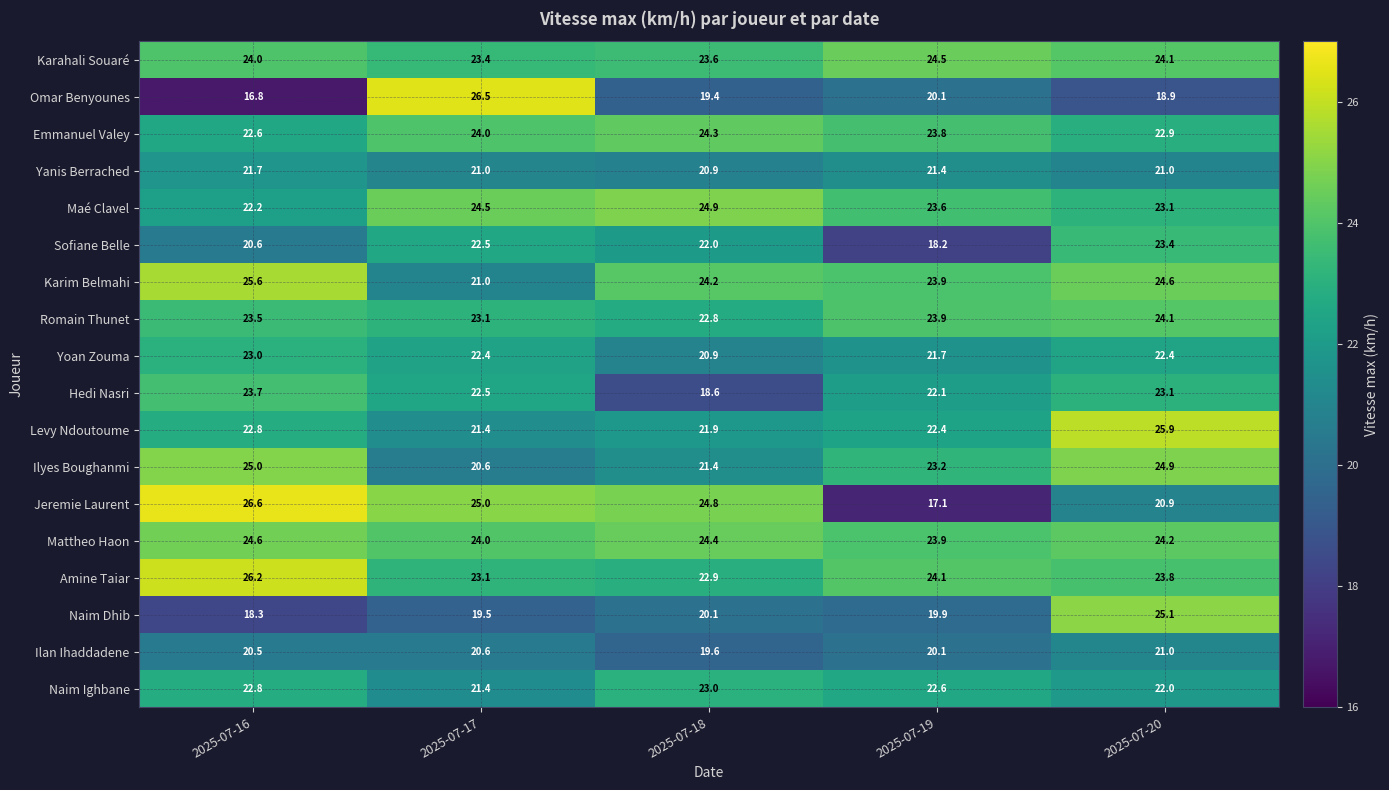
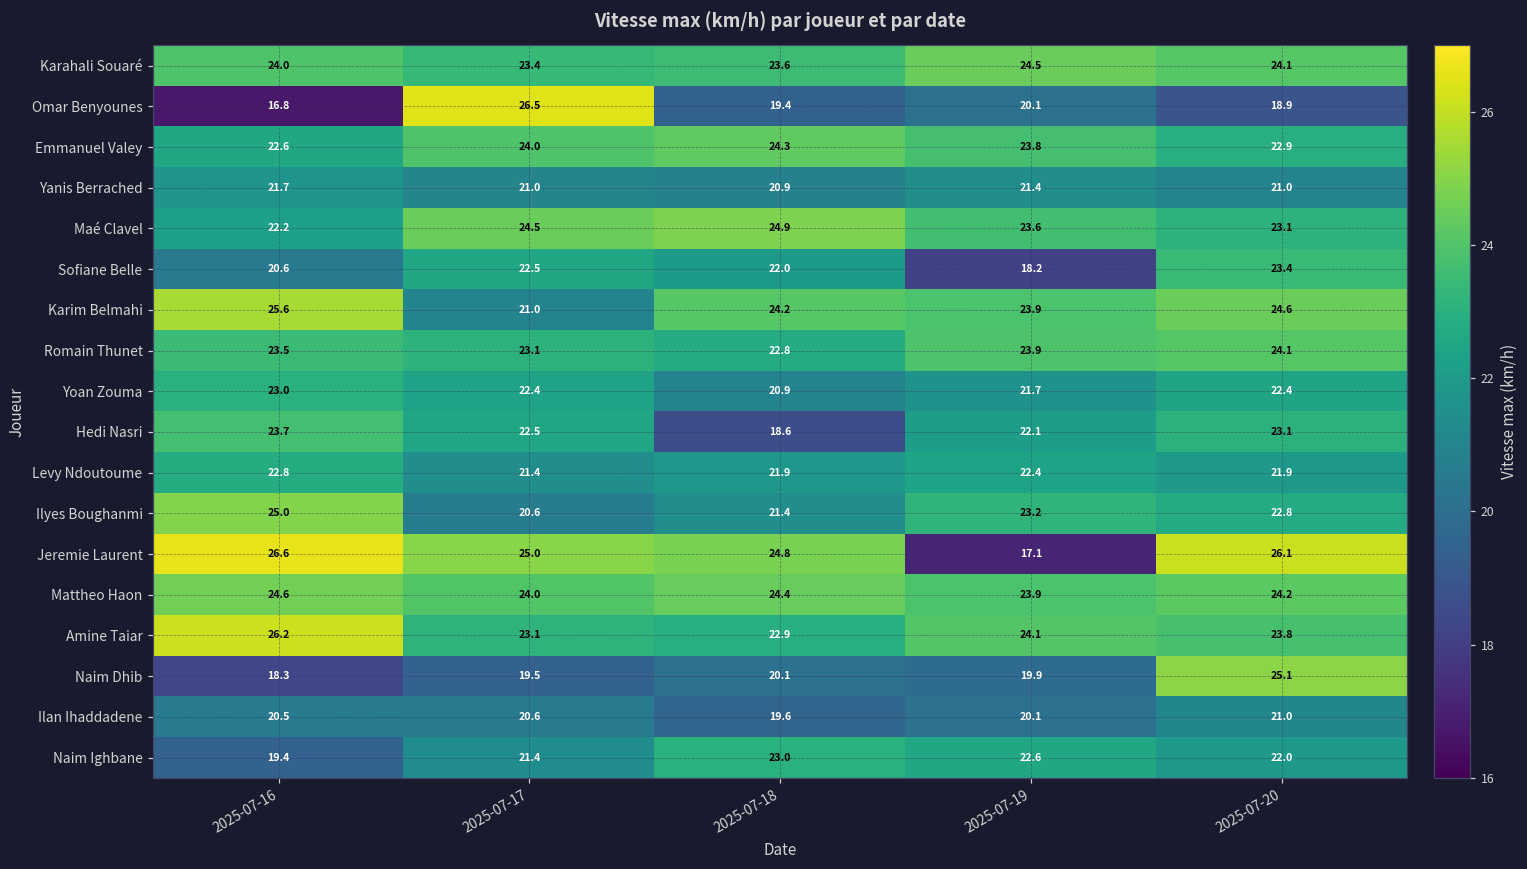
  {
    "Karahali Souaré": {
      "2025-07-16": 24.0,
      "2025-07-17": 23.4,
      "2025-07-18": 23.6,
      "2025-07-19": 24.5,
      "2025-07-20": 24.1
    },
    "Omar Benyounes": {
      "2025-07-16": 16.8,
      "2025-07-17": 26.5,
      "2025-07-18": 19.4,
      "2025-07-19": 20.1,
      "2025-07-20": 18.9
    },
    "Emmanuel Valey": {
      "2025-07-16": 22.6,
      "2025-07-17": 24.0,
      "2025-07-18": 24.3,
      "2025-07-19": 23.8,
      "2025-07-20": 22.9
    },
    "Yanis Berrached": {
      "2025-07-16": 21.7,
      "2025-07-17": 21.0,
      "2025-07-18": 20.9,
      "2025-07-19": 21.4,
      "2025-07-20": 21.0
    },
    "Maé Clavel": {
      "2025-07-16": 22.2,
      "2025-07-17": 24.5,
      "2025-07-18": 24.9,
      "2025-07-19": 23.6,
      "2025-07-20": 23.1
    },
    "Sofiane Belle": {
      "2025-07-16": 20.6,
      "2025-07-17": 22.5,
      "2025-07-18": 22.0,
      "2025-07-19": 18.2,
      "2025-07-20": 23.4
    },
    "Karim Belmahi": {
      "2025-07-16": 25.6,
      "2025-07-17": 21.0,
      "2025-07-18": 24.2,
      "2025-07-19": 23.9,
      "2025-07-20": 24.6
    },
    "Romain Thunet": {
      "2025-07-16": 23.5,
      "2025-07-17": 23.1,
      "2025-07-18": 22.8,
      "2025-07-19": 23.9,
      "2025-07-20": 24.1
    },
    "Yoan Zouma": {
      "2025-07-16": 23.0,
      "2025-07-17": 22.4,
      "2025-07-18": 20.9,
      "2025-07-19": 21.7,
      "2025-07-20": 22.4
    },
    "Hedi Nasri": {
      "2025-07-16": 23.7,
      "2025-07-17": 22.5,
      "2025-07-18": 18.6,
      "2025-07-19": 22.1,
      "2025-07-20": 23.1
    },
    "Levy Ndoutoume": {
      "2025-07-16": 22.8,
      "2025-07-17": 21.4,
      "2025-07-18": 21.9,
      "2025-07-19": 22.4,
-     "2025-07-20": 25.9
+     "2025-07-20": 21.9
    },
    "Ilyes Boughanmi": {
      "2025-07-16": 25.0,
      "2025-07-17": 20.6,
      "2025-07-18": 21.4,
      "2025-07-19": 23.2,
-     "2025-07-20": 24.9
+     "2025-07-20": 22.8
    },
    "Jeremie Laurent": {
      "2025-07-16": 26.6,
      "2025-07-17": 25.0,
      "2025-07-18": 24.8,
      "2025-07-19": 17.1,
-     "2025-07-20": 20.9
+     "2025-07-20": 26.1
    },
    "Mattheo Haon": {
      "2025-07-16": 24.6,
      "2025-07-17": 24.0,
      "2025-07-18": 24.4,
      "2025-07-19": 23.9,
      "2025-07-20": 24.2
    },
    "Amine Taiar": {
      "2025-07-16": 26.2,
      "2025-07-17": 23.1,
      "2025-07-18": 22.9,
      "2025-07-19": 24.1,
      "2025-07-20": 23.8
    },
    "Naim Dhib": {
      "2025-07-16": 18.3,
      "2025-07-17": 19.5,
      "2025-07-18": 20.1,
      "2025-07-19": 19.9,
      "2025-07-20": 25.1
    },
    "Ilan Ihaddadene": {
      "2025-07-16": 20.5,
      "2025-07-17": 20.6,
      "2025-07-18": 19.6,
      "2025-07-19": 20.1,
      "2025-07-20": 21.0
    },
    "Naim Ighbane": {
-     "2025-07-16": 22.8,
+     "2025-07-16": 19.4,
      "2025-07-17": 21.4,
      "2025-07-18": 23.0,
      "2025-07-19": 22.6,
      "2025-07-20": 22.0
    }
  }
